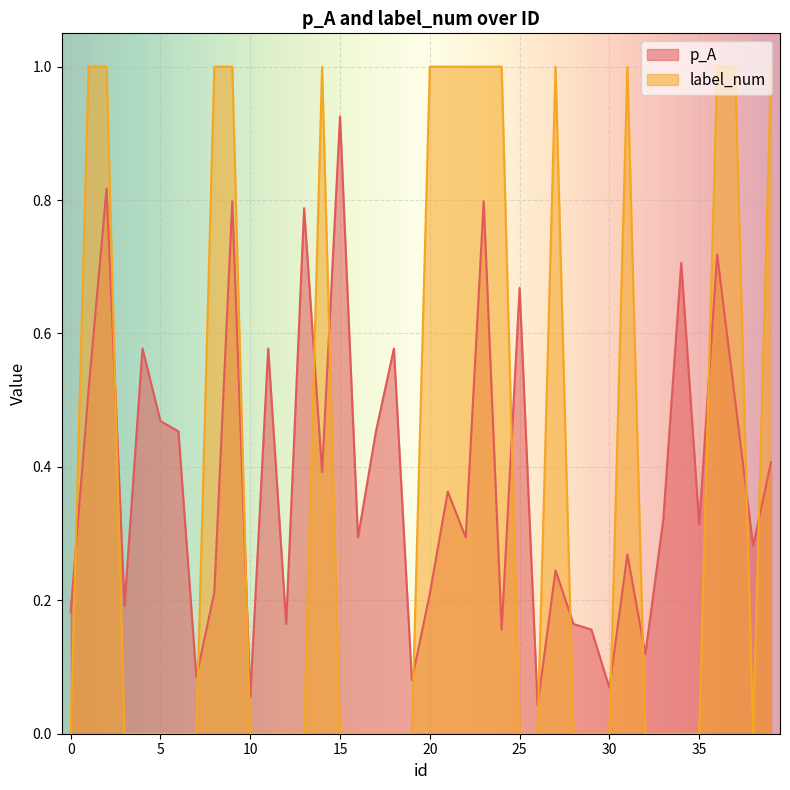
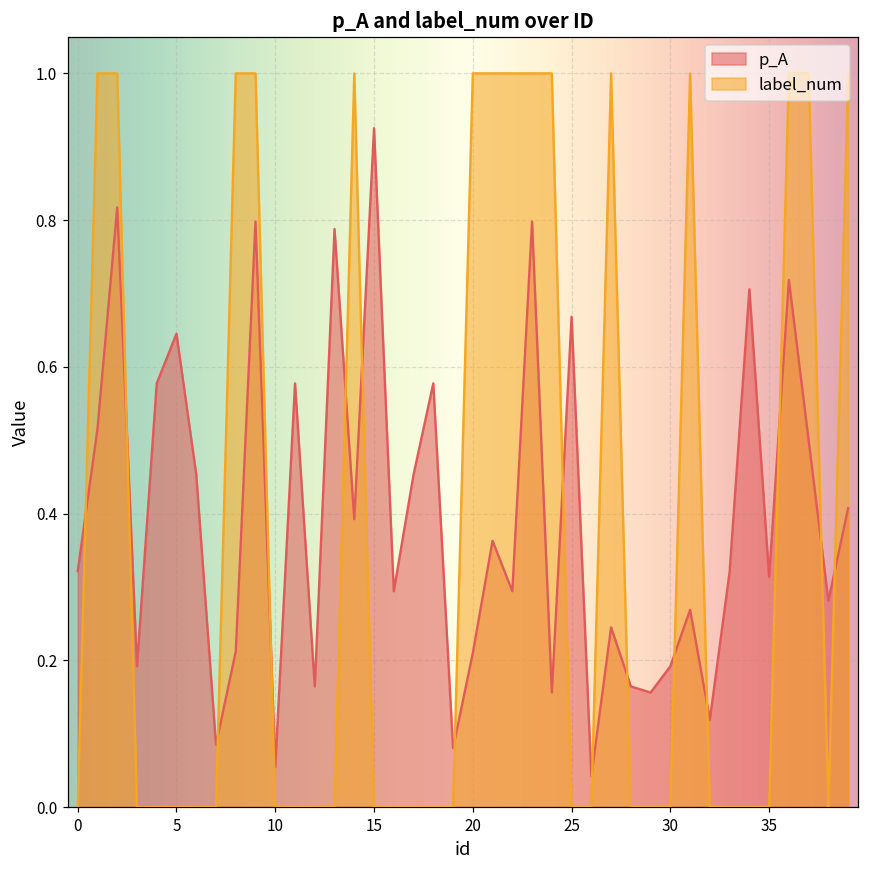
  {
    "p_A": {
-     "0": 0.18,
-     "5": 0.47,
+     "0": 0.32,
+     "5": 0.65,
      "10": 0.05,
      "15": 0.93,
      "20": 0.21,
      "25": 0.67,
-     "30": 0.07,
+     "30": 0.19,
      "35": 0.31
    },
    "label_num": {
      "0": 0.00,
      "5": 0.00,
      "10": 0.00,
      "15": 0.00,
      "20": 1.00,
      "25": 0.00,
      "30": 0.00,
      "35": 0.00
    }
  }
